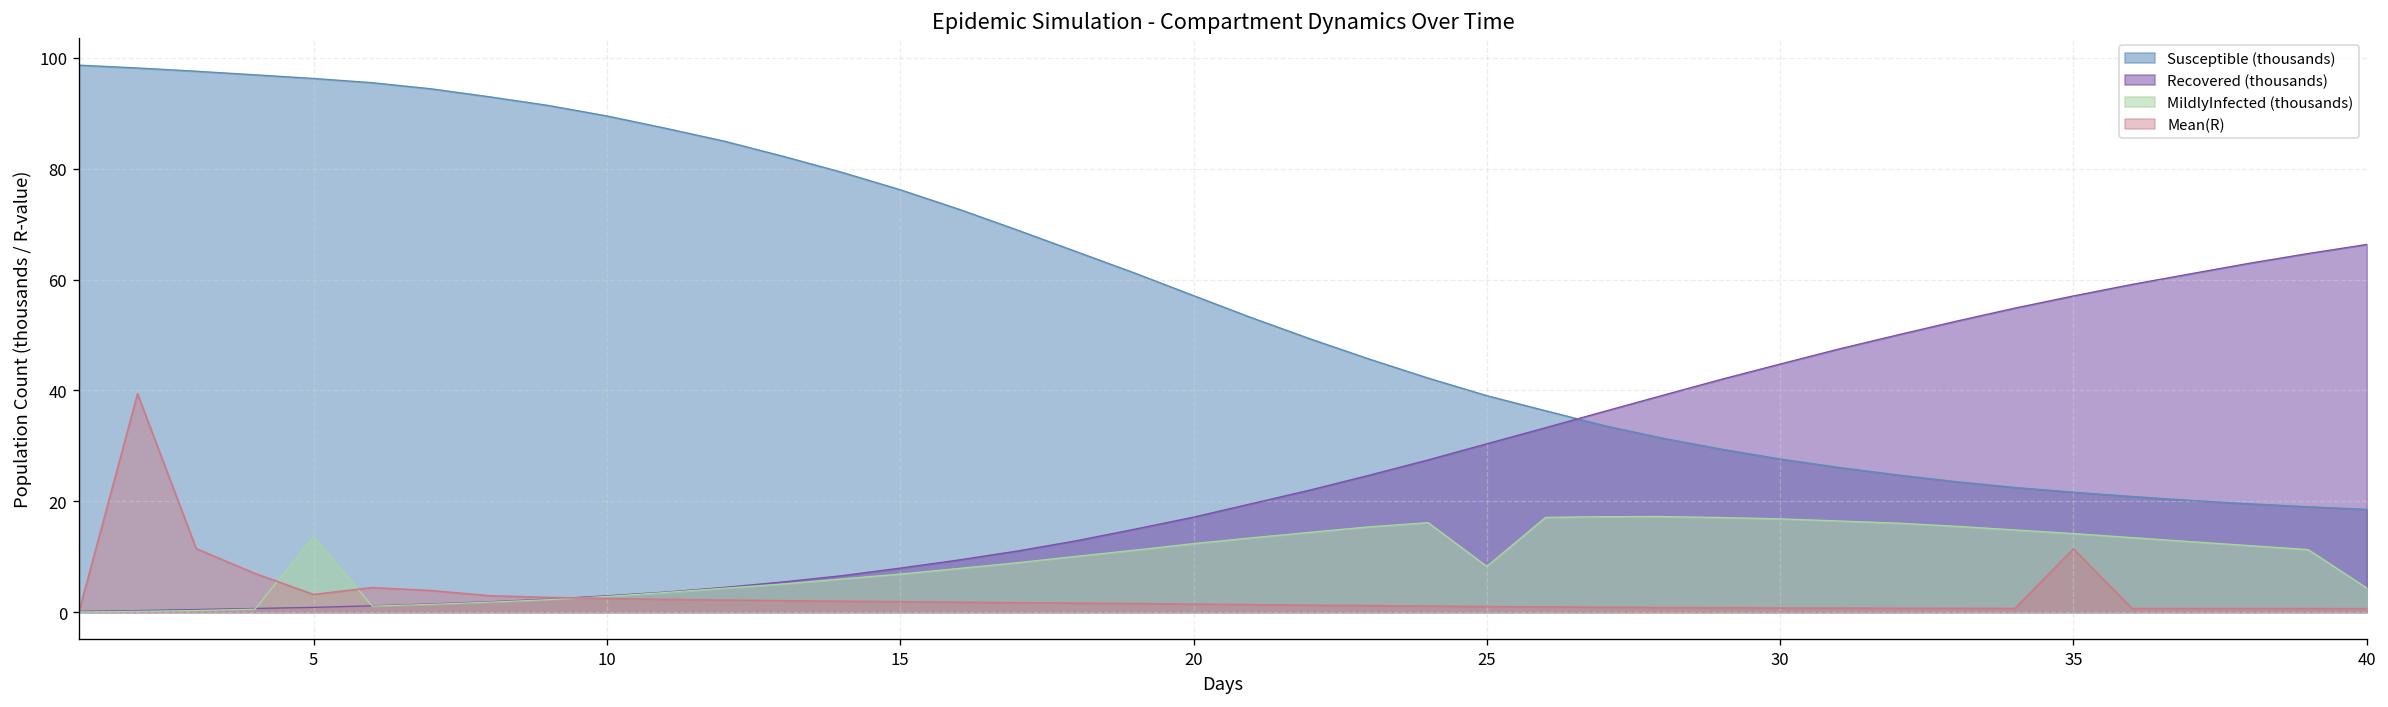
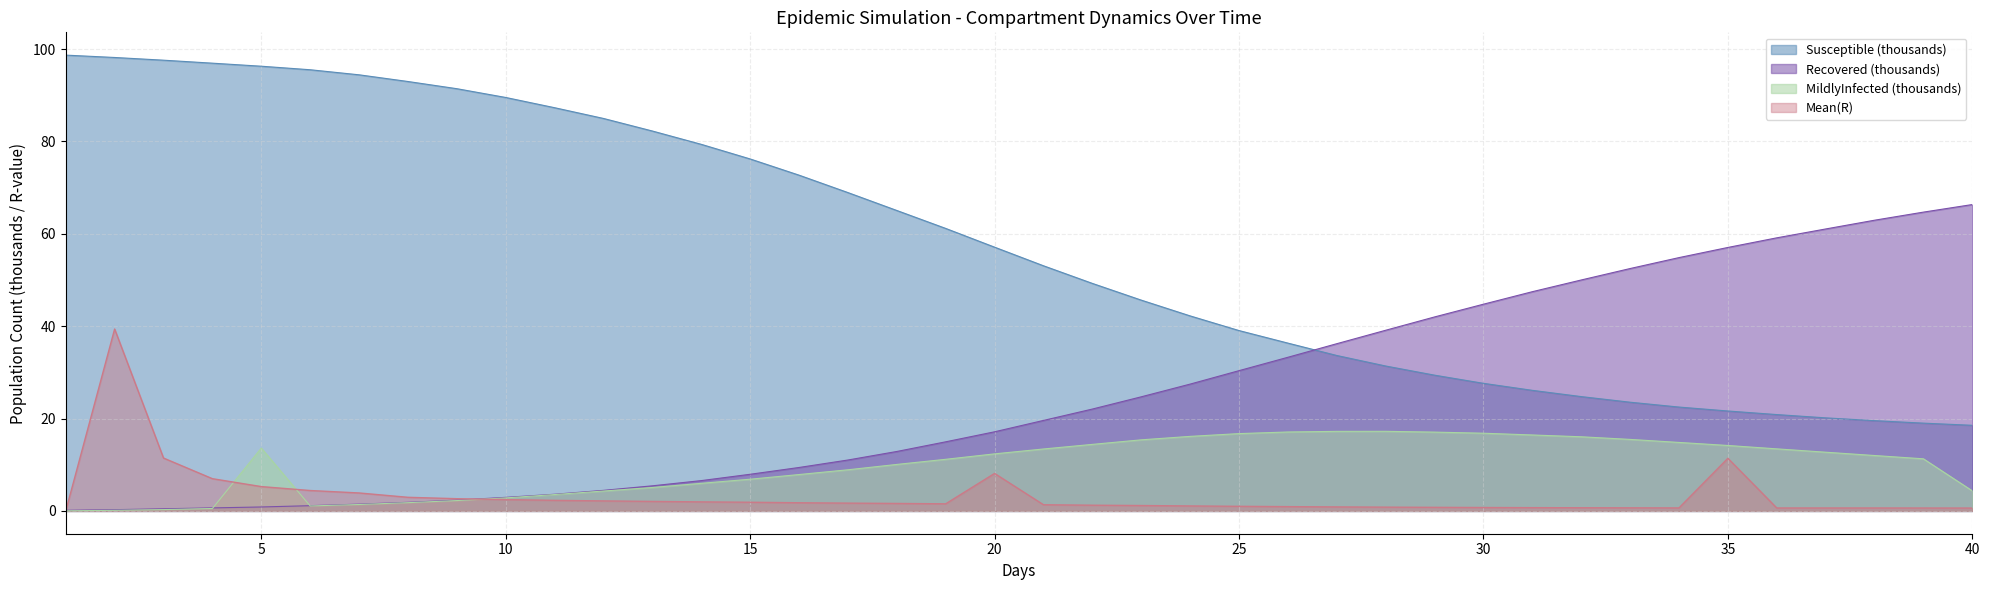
  {
    "MildlyInfected (thousands)": {
      "5": 14,
      "15": 7,
      "20": 12,
-     "25": 8,
+     "25": 17,
      "30": 17,
      "35": 14,
      "40": 4
    },
    "Mean(R)": {
-     "5": 3,
+     "5": 5,
      "15": 2,
-     "20": 1,
+     "20": 8,
      "25": 1,
      "30": 1,
      "35": 11,
      "40": 1
    }
  }
